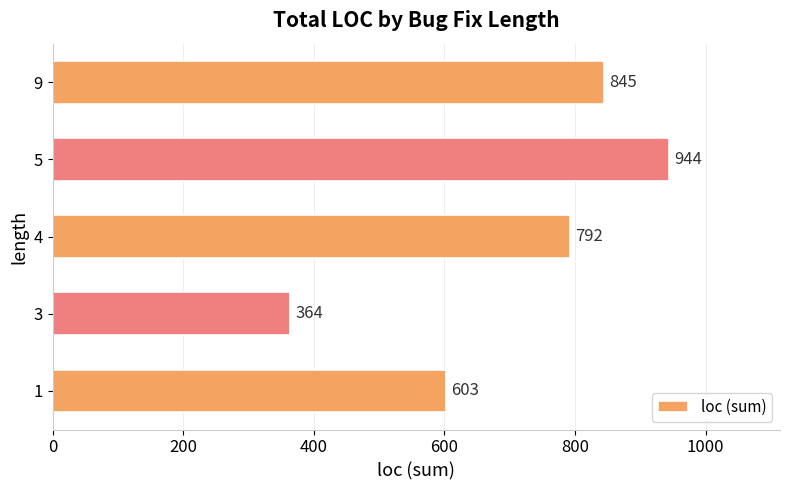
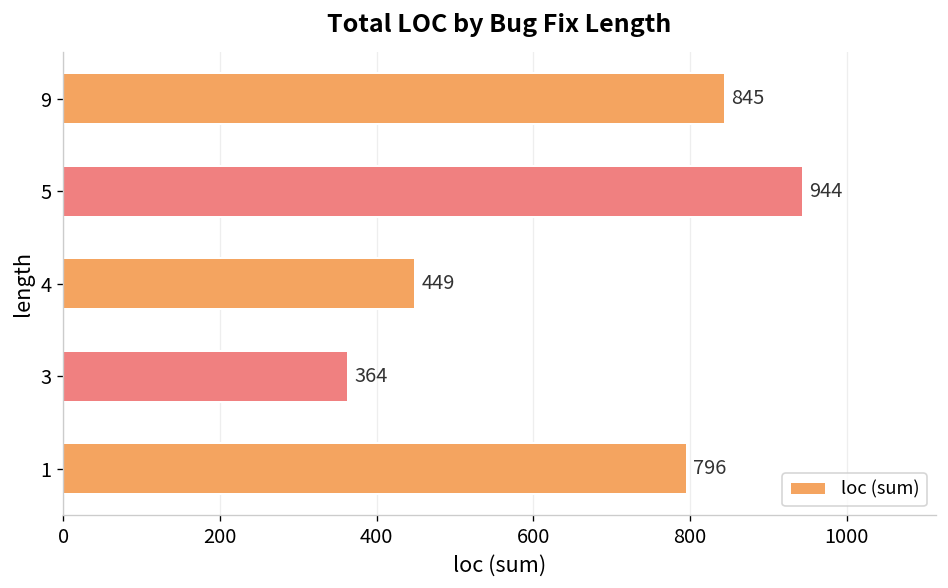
  {
    "9": 845,
    "5": 944,
-   "4": 792,
+   "4": 449,
    "3": 364,
-   "1": 603
+   "1": 796
  }
